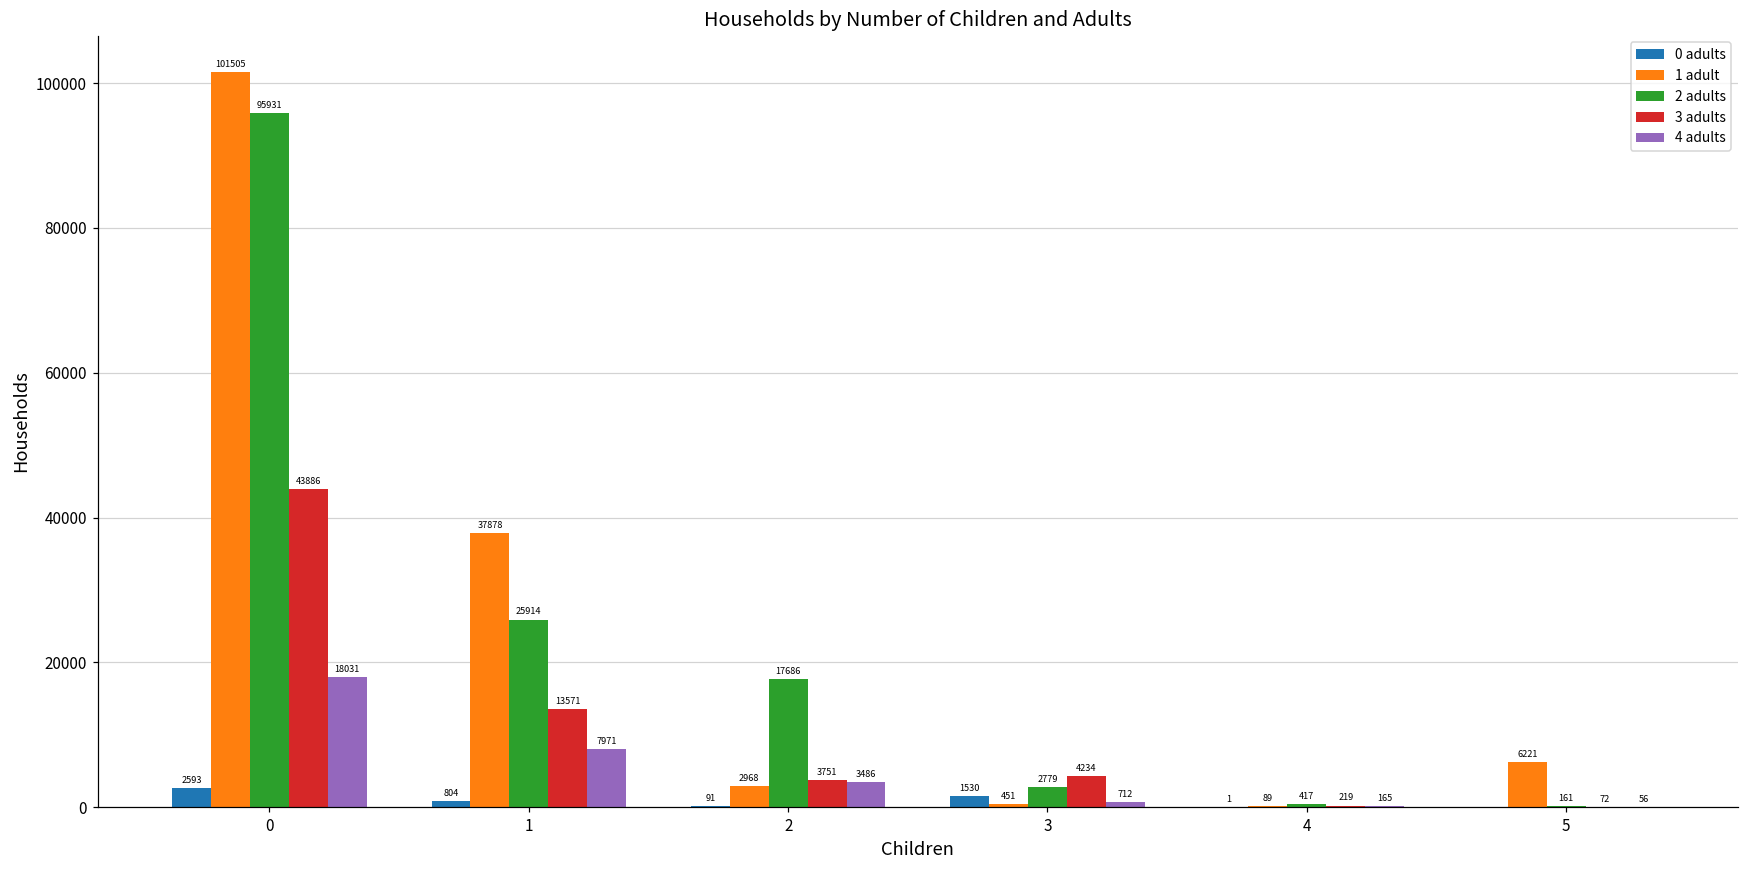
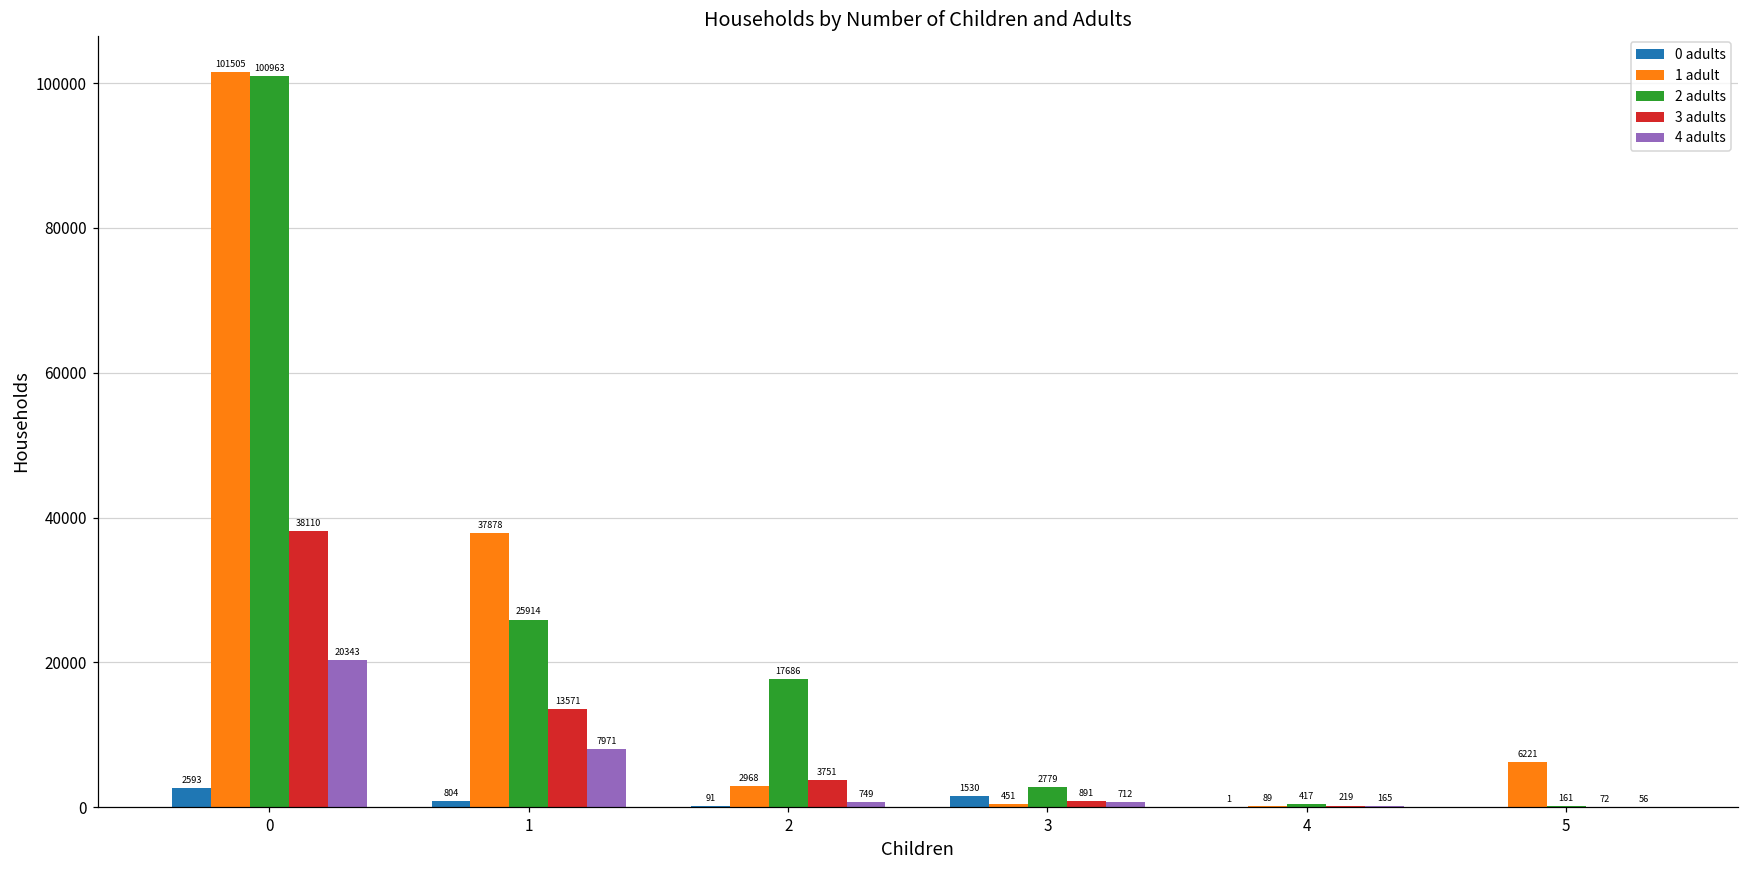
  {
    "0 adults": {
      "0": 2593,
      "1": 804,
      "2": 91,
      "3": 1530,
      "4": 1
    },
    "1 adult": {
      "0": 101505,
      "1": 37878,
      "2": 2968,
      "3": 451,
      "4": 89,
      "5": 6221
    },
    "2 adults": {
-     "0": 95931,
+     "0": 100963,
      "1": 25914,
      "2": 17686,
      "3": 2779,
      "4": 417,
      "5": 161
    },
    "3 adults": {
-     "0": 43886,
+     "0": 38110,
      "1": 13571,
      "2": 3751,
-     "3": 4234,
+     "3": 891,
      "4": 219,
      "5": 72
    },
    "4 adults": {
-     "0": 18031,
+     "0": 20343,
      "1": 7971,
-     "2": 3486,
+     "2": 749,
      "3": 712,
      "4": 165,
      "5": 56
    }
  }
